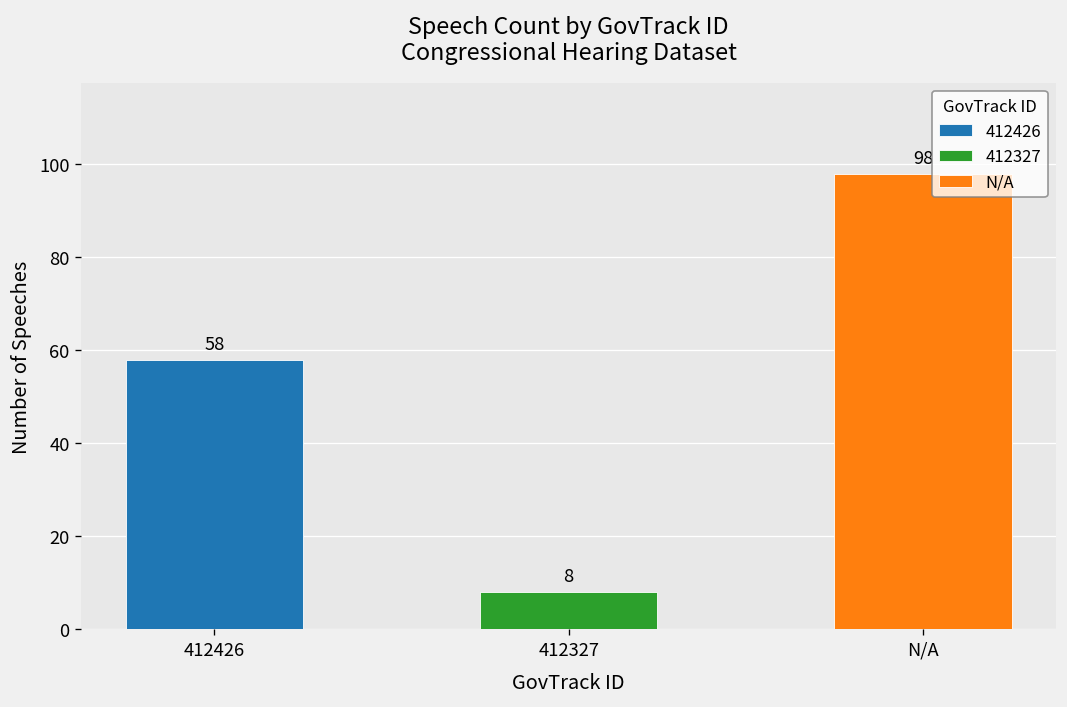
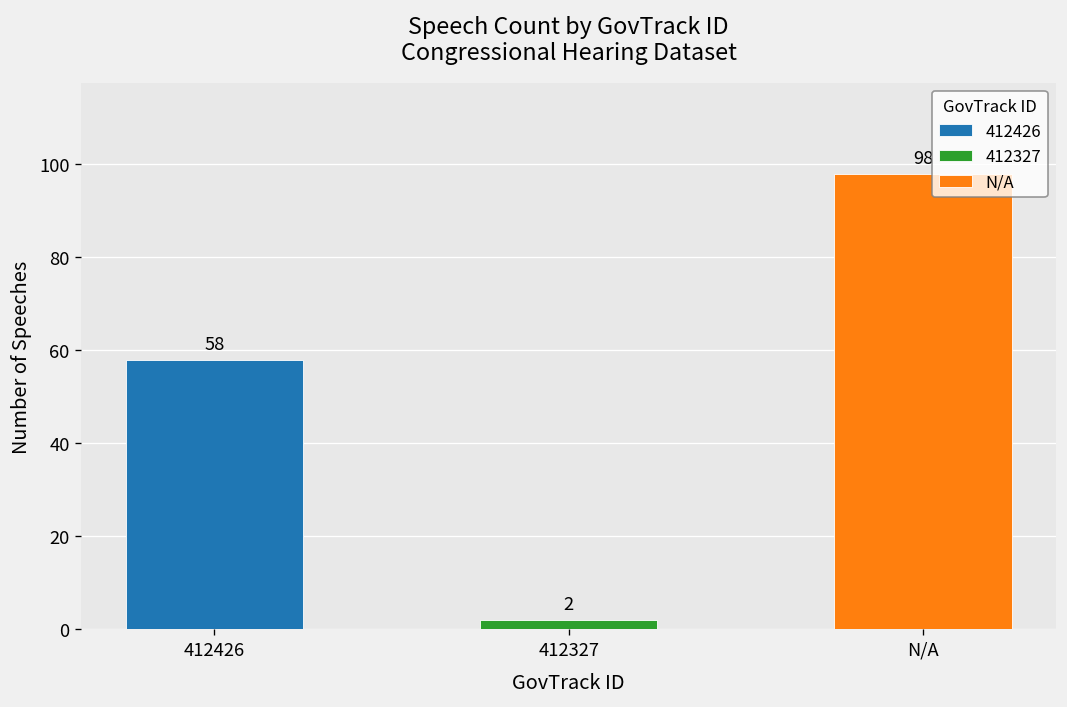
  {
    "412426": 58,
-   "412327": 8
+   "412327": 2
  }
